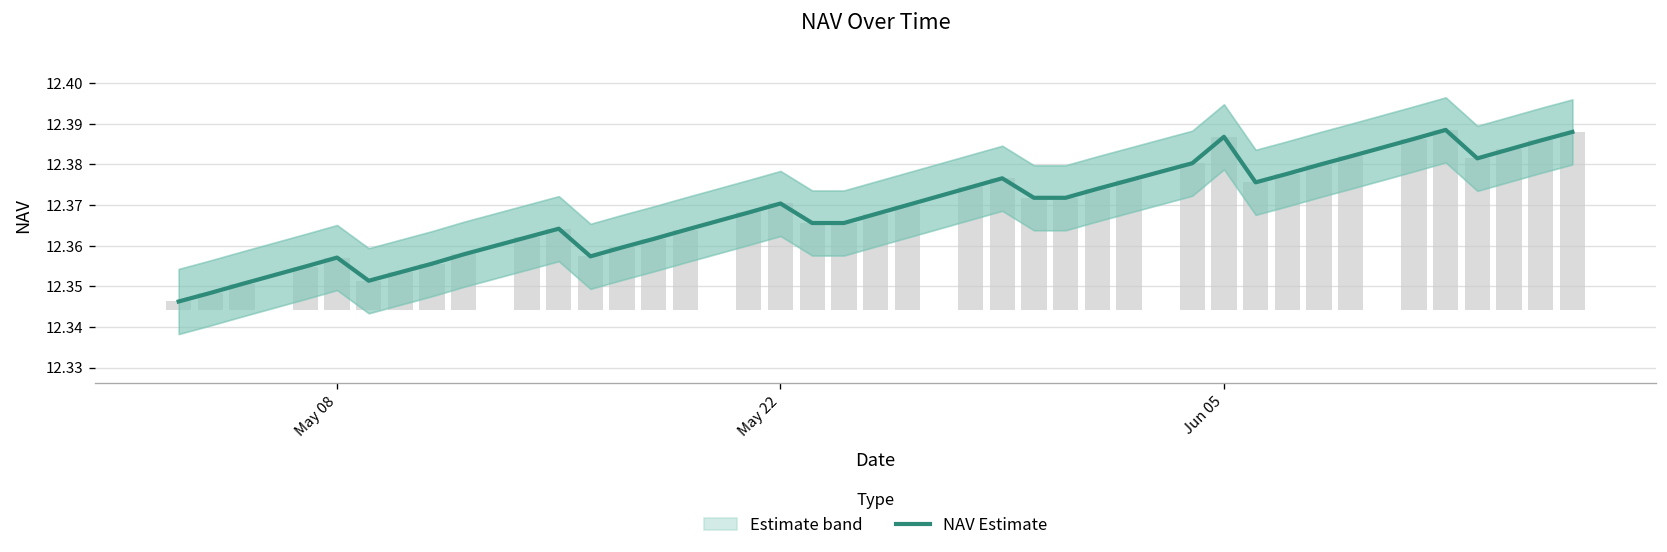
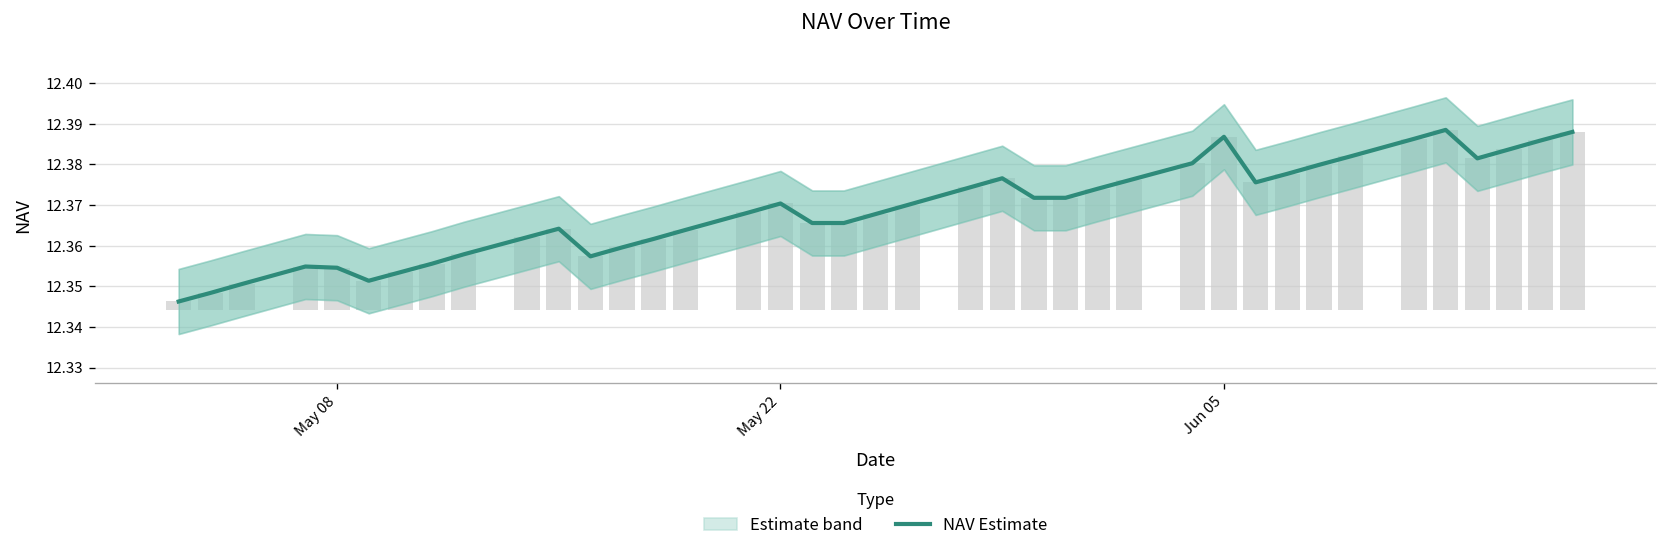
  {
    "NAV Estimate": {
-     "May 08": 12.357,
+     "May 08": 12.355,
      "May 22": 12.370,
      "Jun 05": 12.387
    }
  }
